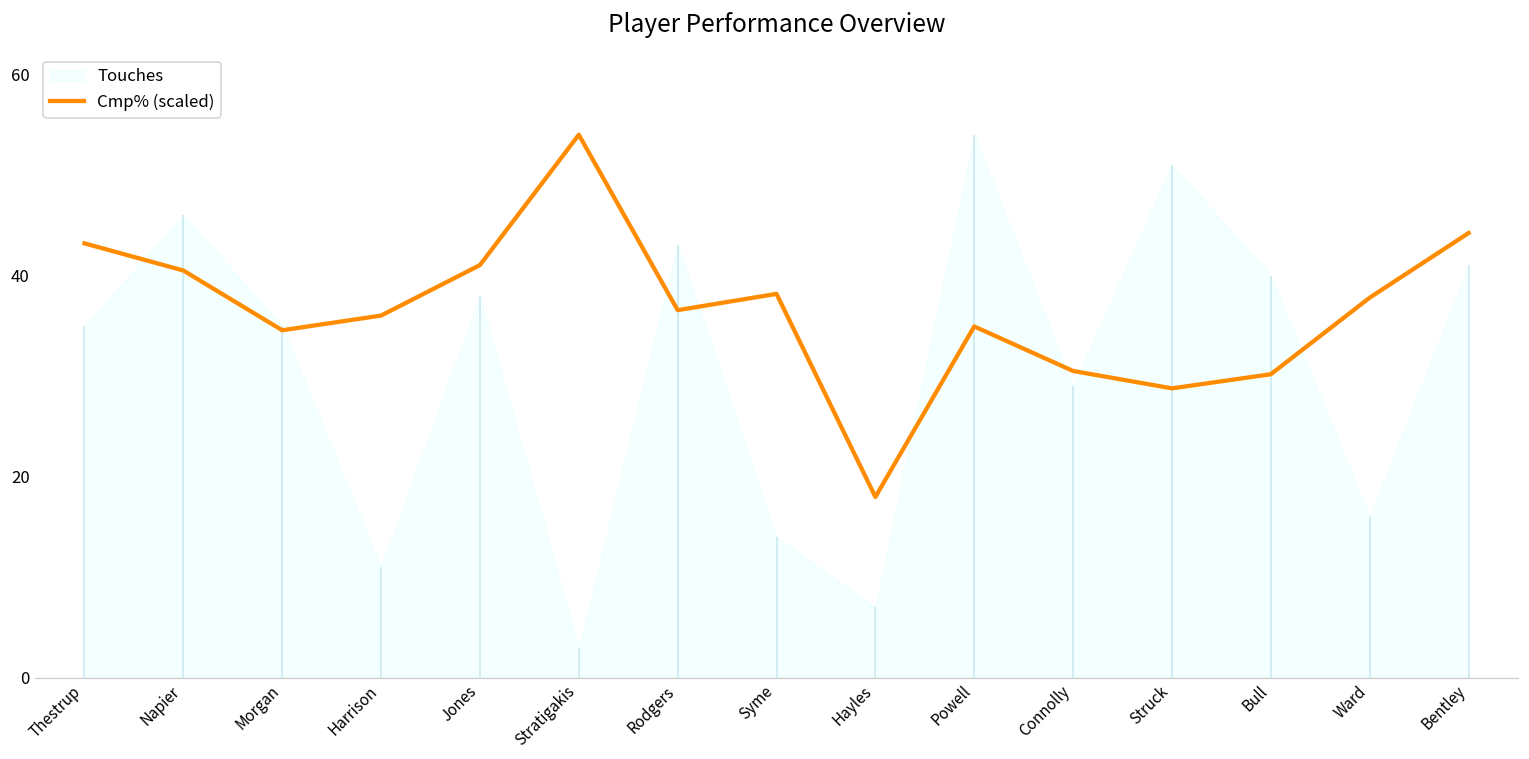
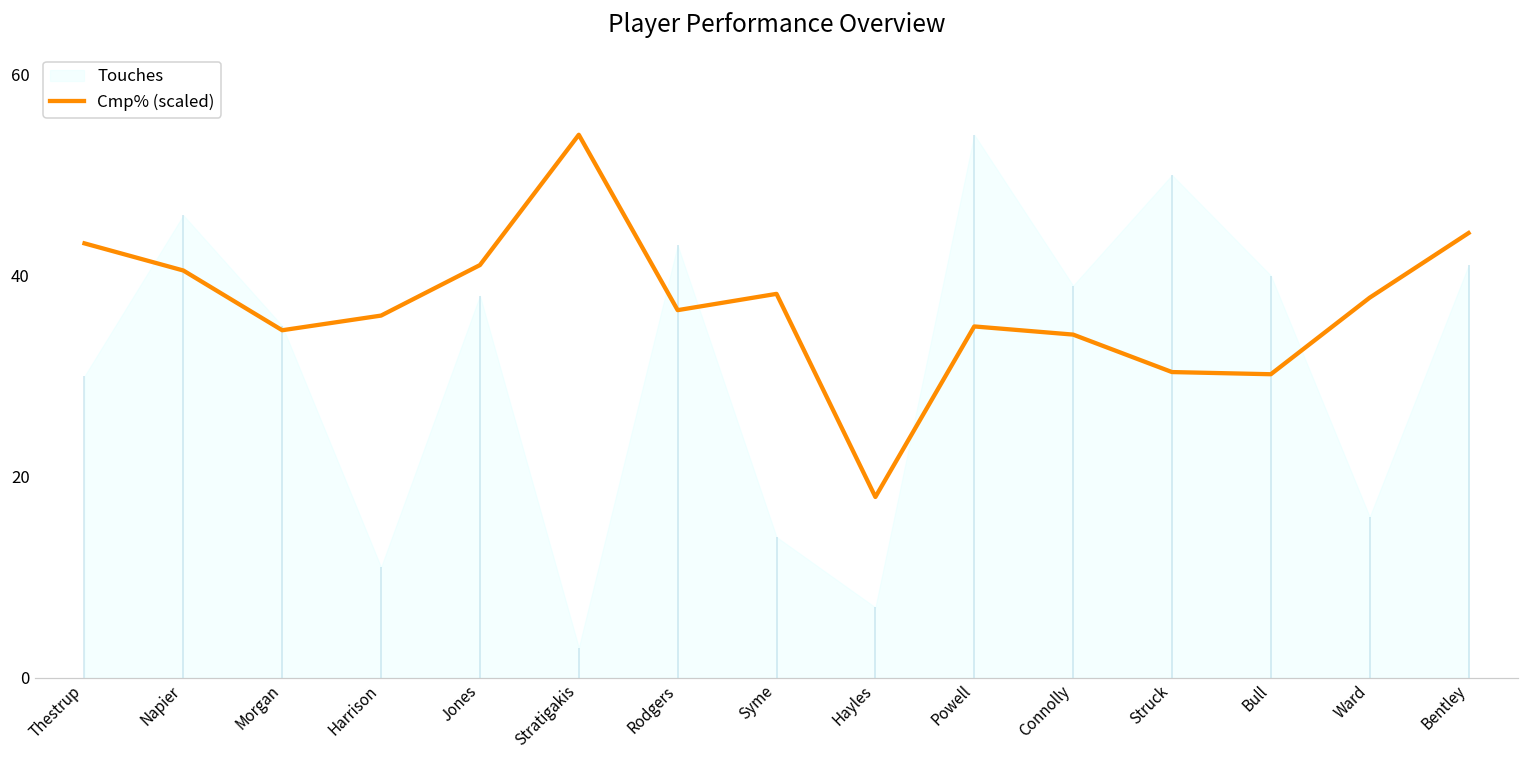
  {
    "Touches": {
-     "Thestrup": 35,
+     "Thestrup": 30,
      "Napier": 46,
      "Morgan": 35,
      "Harrison": 11,
      "Jones": 38,
      "Stratigakis": 3,
      "Rodgers": 43,
      "Syme": 14,
      "Hayles": 7,
      "Powell": 54,
-     "Connolly": 29,
-     "Struck": 51,
+     "Connolly": 39,
+     "Struck": 50,
      "Bull": 40,
      "Ward": 16,
      "Bentley": 41
    },
    "Cmp% (scaled)": {
      "Thestrup": 43,
      "Napier": 41,
      "Morgan": 35,
      "Harrison": 36,
      "Jones": 41,
      "Stratigakis": 54,
      "Rodgers": 37,
      "Syme": 38,
      "Hayles": 18,
      "Powell": 35,
-     "Connolly": 31,
-     "Struck": 29,
+     "Connolly": 34,
+     "Struck": 30,
      "Bull": 30,
      "Ward": 38,
      "Bentley": 44
    }
  }
